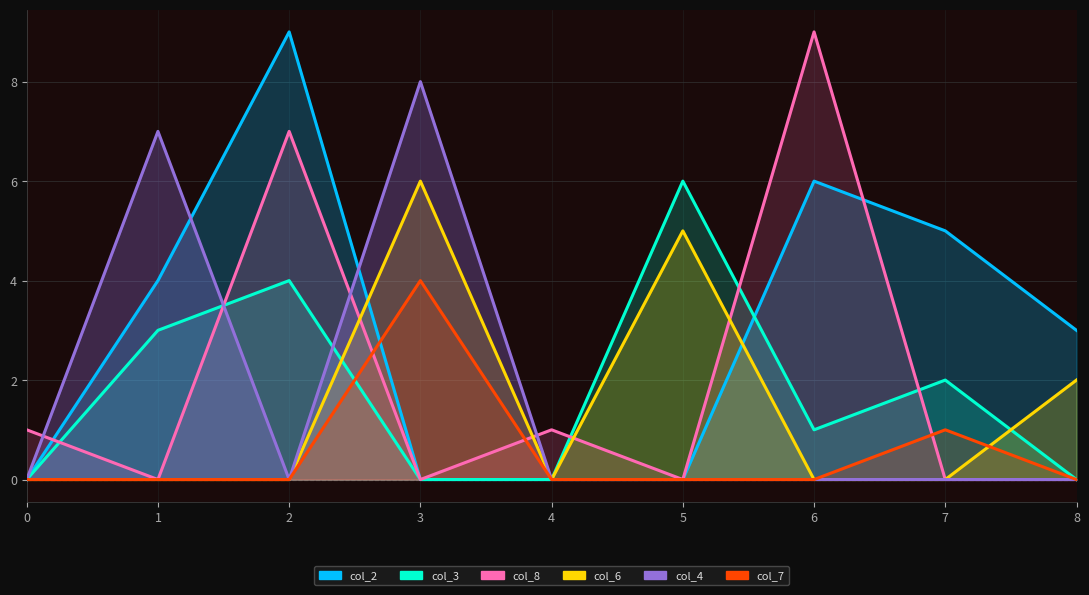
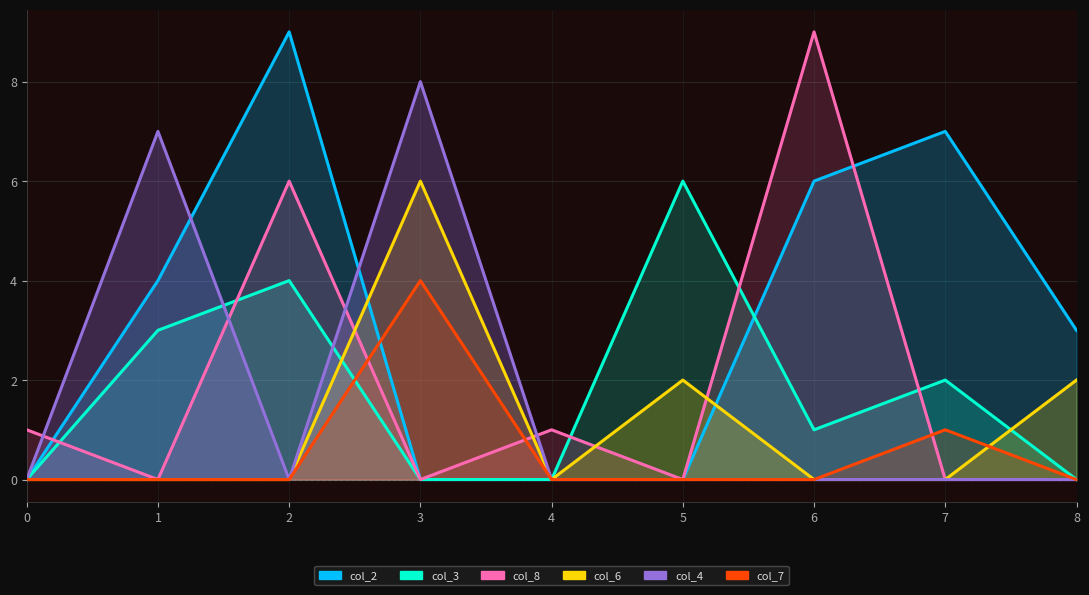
  {
    "col_2": {
      "1": 4,
      "2": 9,
      "6": 6,
-     "7": 5,
+     "7": 7,
      "8": 3
    },
    "col_3": {
      "1": 3,
      "2": 4,
      "5": 6,
      "6": 1,
      "7": 2
    },
    "col_8": {
      "0": 1,
-     "2": 7,
+     "2": 6,
      "4": 1,
      "6": 9
    },
    "col_6": {
      "3": 6,
-     "5": 5,
+     "5": 2,
      "8": 2
    },
    "col_4": {
      "1": 7,
      "3": 8
    },
    "col_7": {
      "3": 4,
      "7": 1
    }
  }
